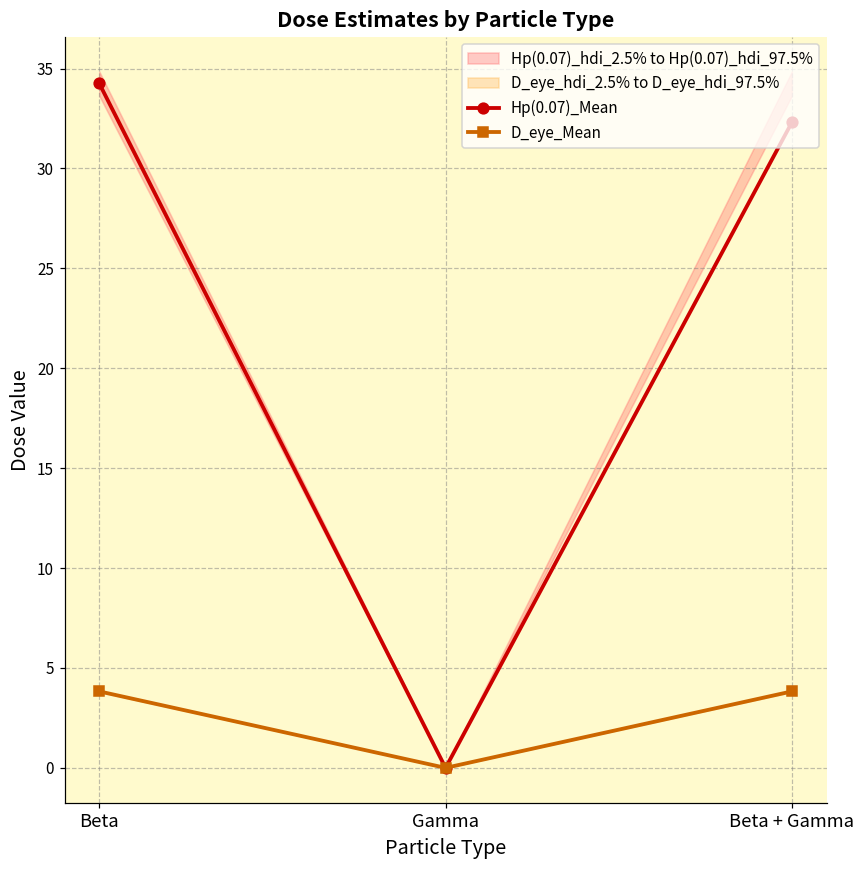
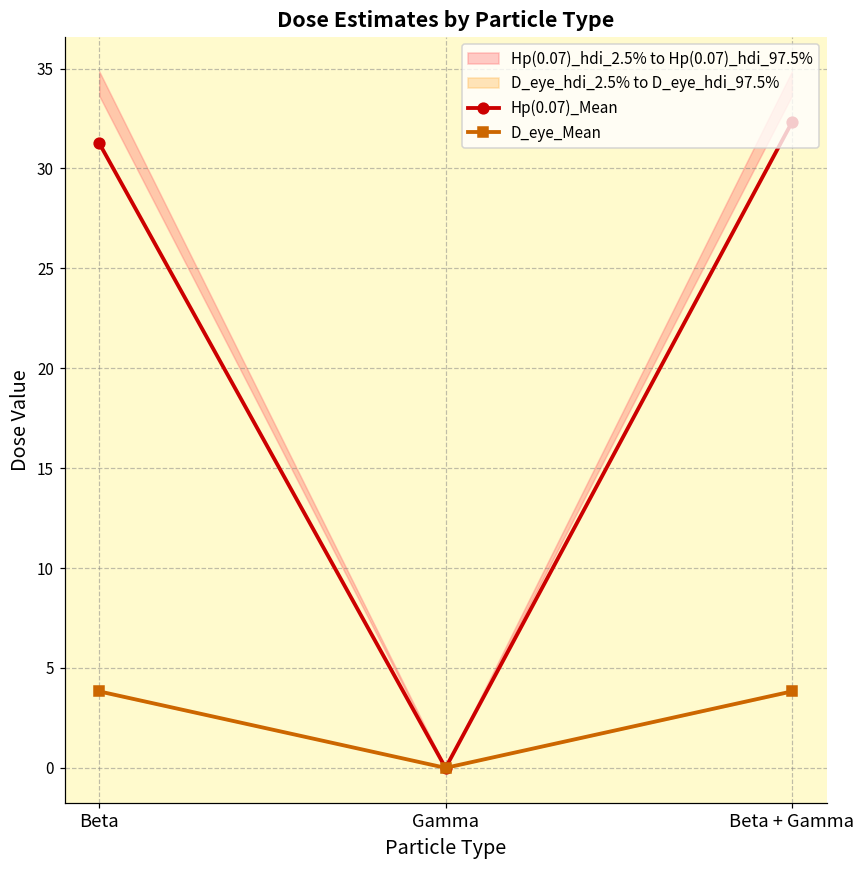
  {
    "Hp(0.07)_Mean": {
-     "Beta": 34.3
+     "Beta": 31.3
    }
  }
